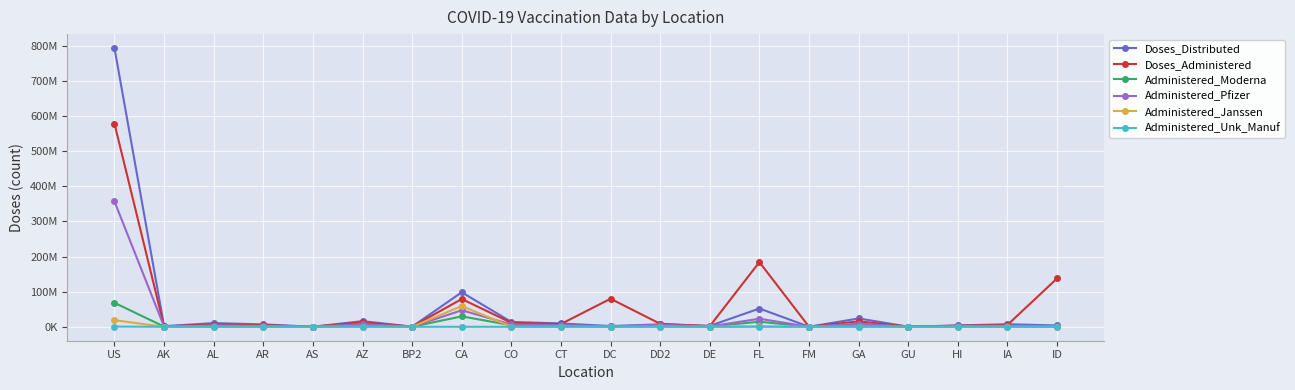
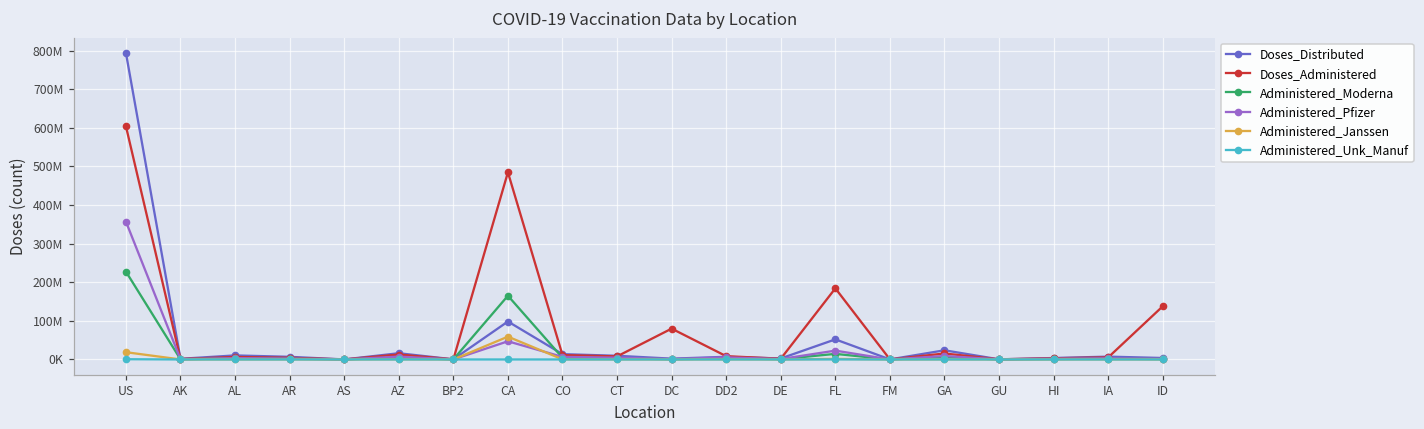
  {
    "Doses_Administered": {
-     "US": 580000000,
-     "CA": 80000000,
+     "US": 600000000,
+     "CA": 480000000,
      "DC": 80000000,
      "FL": 180000000,
      "ID": 140000000
    },
    "Administered_Moderna": {
-     "US": 70000000,
-     "CA": 30000000,
+     "US": 230000000,
+     "CA": 170000000,
      "FL": 10000000
    },
    "Administered_Janssen": {
      "US": 20000000,
      "CA": 60000000
    },
    "Administered_Unk_Manuf": {
      "US": 0,
      "CA": 0
    }
  }
